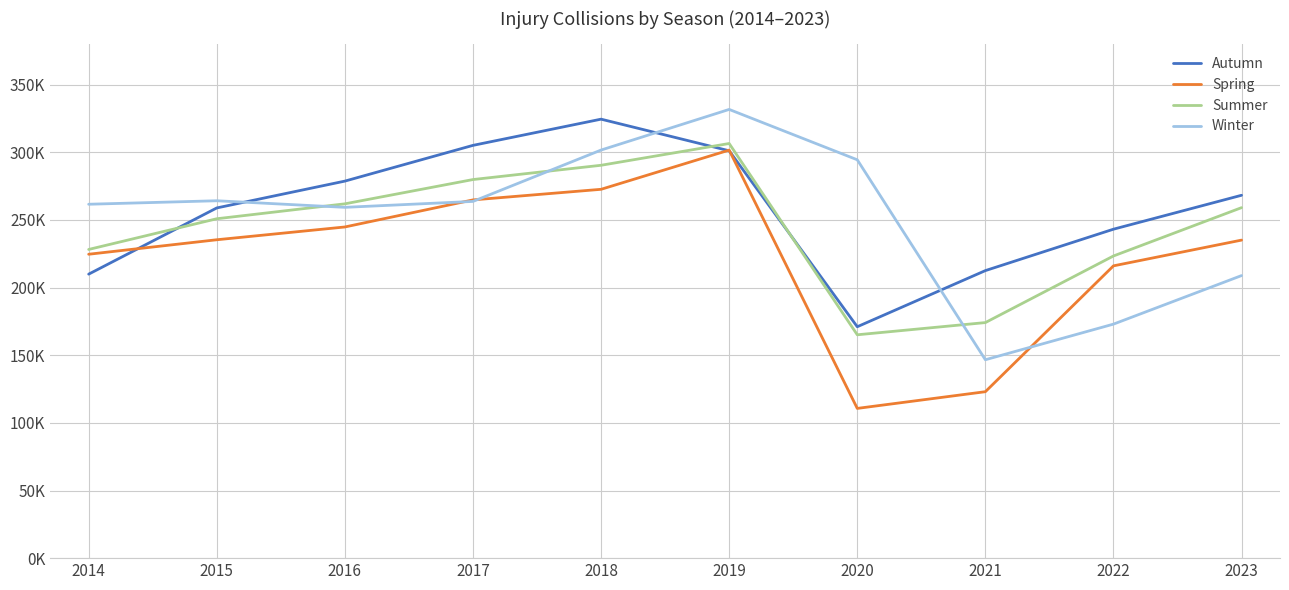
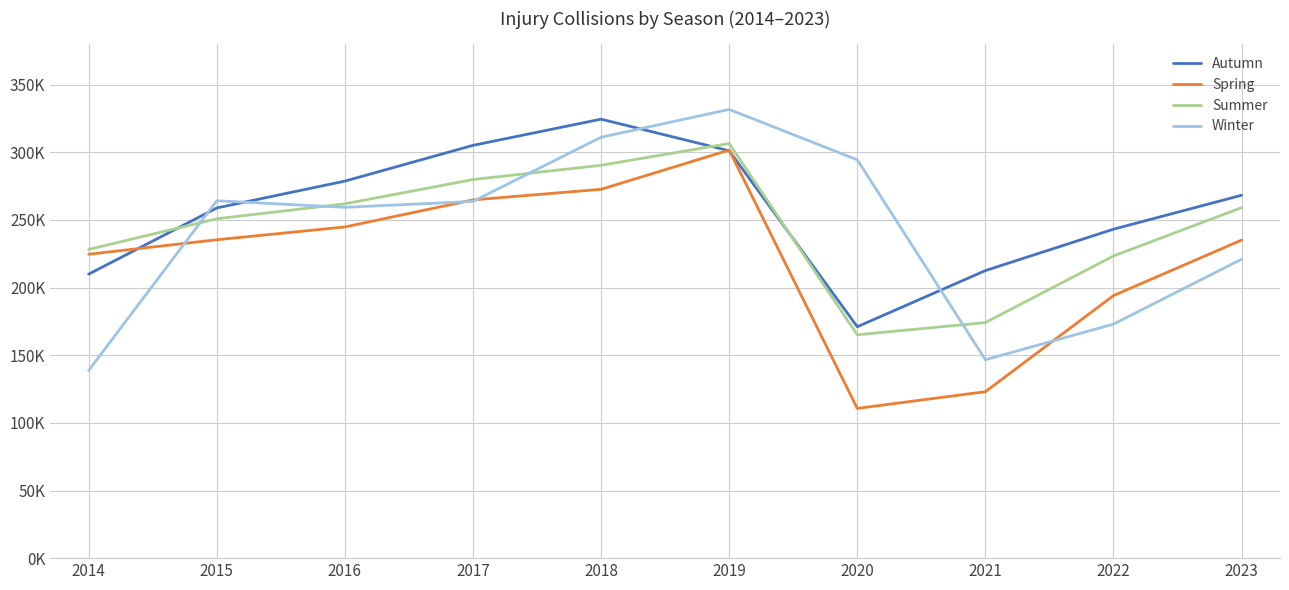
  {
    "Autumn": {
      "2014": 210000,
      "2015": 259000,
      "2016": 279000,
      "2017": 305000,
      "2018": 325000,
      "2020": 171000,
      "2021": 213000,
      "2022": 243000,
      "2023": 268000
    },
    "Spring": {
      "2014": 225000,
      "2015": 235000,
      "2016": 245000,
      "2018": 273000,
      "2020": 111000,
      "2021": 123000,
-     "2022": 216000,
+     "2022": 194000,
      "2023": 235000
    },
    "Summer": {
      "2014": 228000,
      "2015": 251000,
      "2016": 262000,
      "2017": 280000,
      "2018": 290000,
      "2019": 307000,
      "2020": 165000,
      "2021": 174000,
      "2022": 223000,
      "2023": 259000
    },
    "Winter": {
-     "2014": 262000,
+     "2014": 139000,
      "2015": 264000,
      "2016": 259000,
-     "2018": 302000,
+     "2018": 311000,
      "2019": 332000,
      "2020": 294000,
      "2021": 147000,
      "2022": 173000,
-     "2023": 209000
+     "2023": 221000
    }
  }
